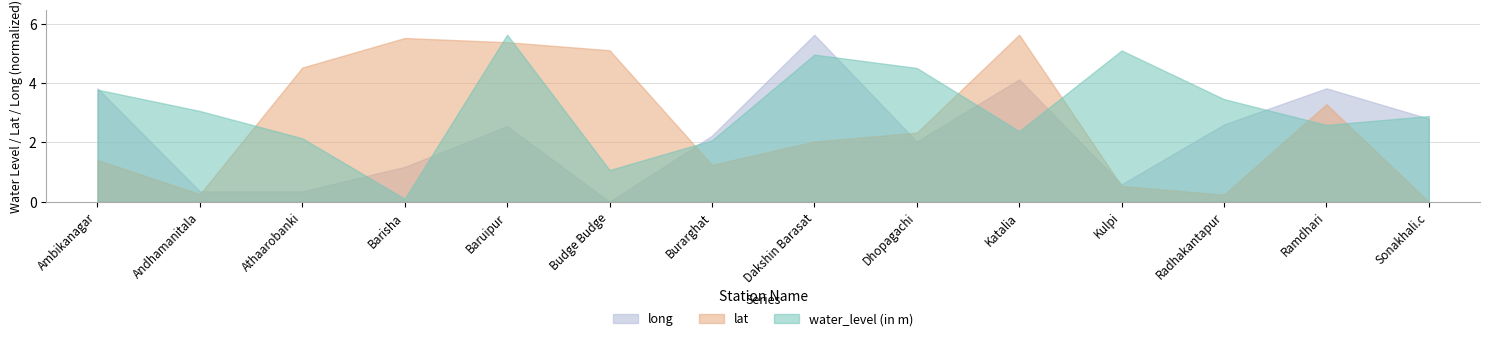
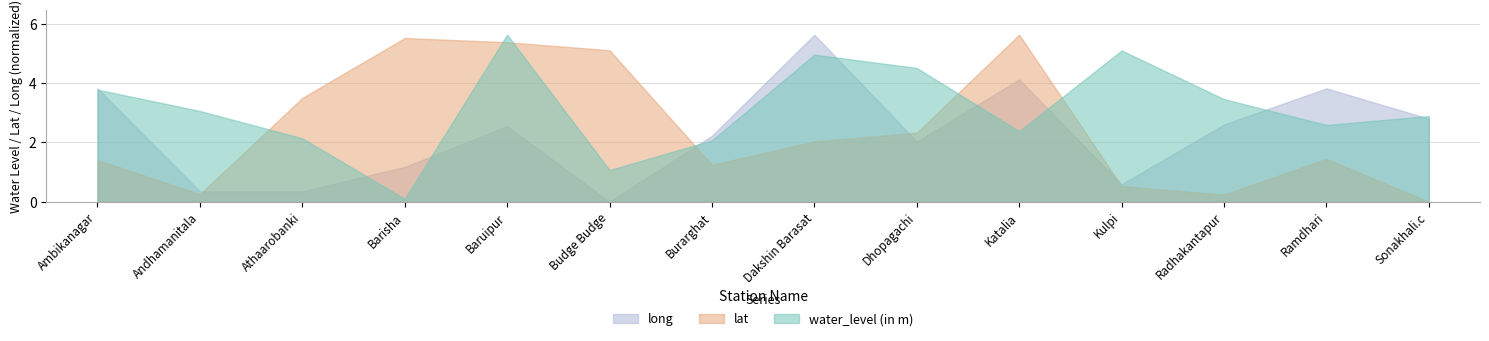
  {
    "lat": {
      "Ambikanagar": 1.4,
      "Andhamanitala": 0.3,
-     "Athaarobanki": 4.5,
+     "Athaarobanki": 3.5,
      "Barisha": 5.5,
      "Baruipur": 5.4,
      "Budge Budge": 5.1,
      "Burarghat": 1.2,
      "Dakshin Barasat": 2.0,
      "Dhopagachi": 2.3,
      "Katalia": 5.6,
      "Radhakantapur": 0.2,
-     "Ramdhari": 3.3,
+     "Ramdhari": 1.4,
      "Sonakhali.c": 0.0
    }
  }
